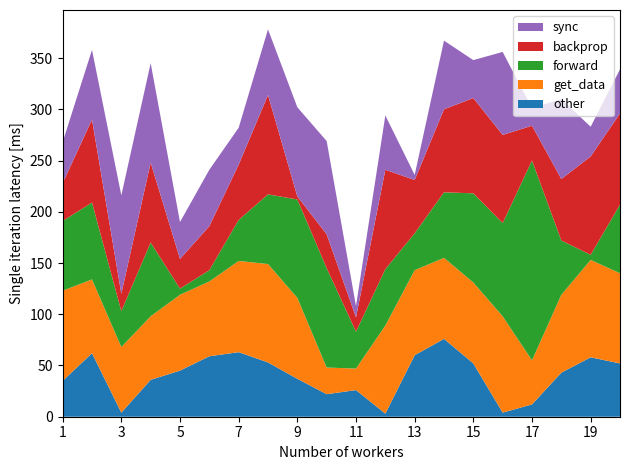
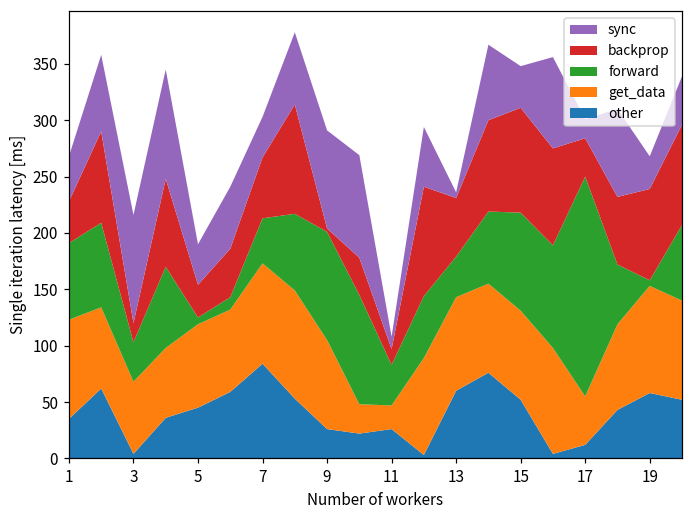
  {
    "other": {
-     "7": 63,
-     "9": 37
+     "7": 84,
+     "9": 26
    },
    "backprop": {
-     "19": 96
+     "19": 81
    },
    "sync": {
      "1": 40,
      "3": 96,
      "5": 36,
      "7": 36,
      "9": 87,
      "11": 11,
      "13": 5,
      "15": 37,
      "19": 29
    }
  }
